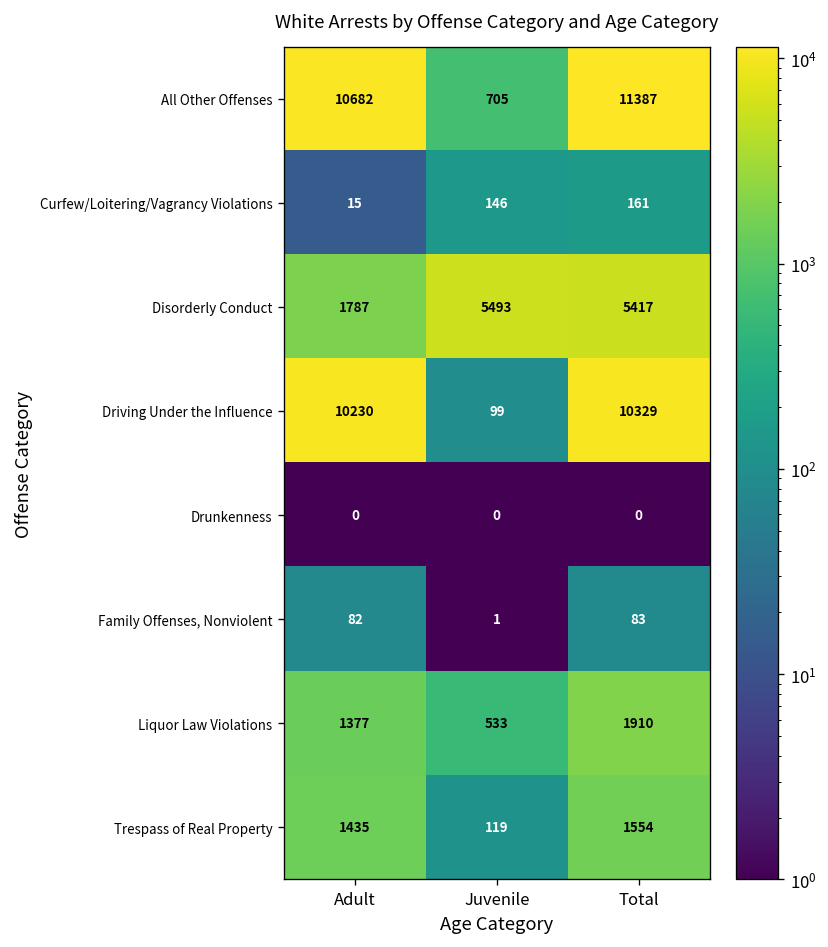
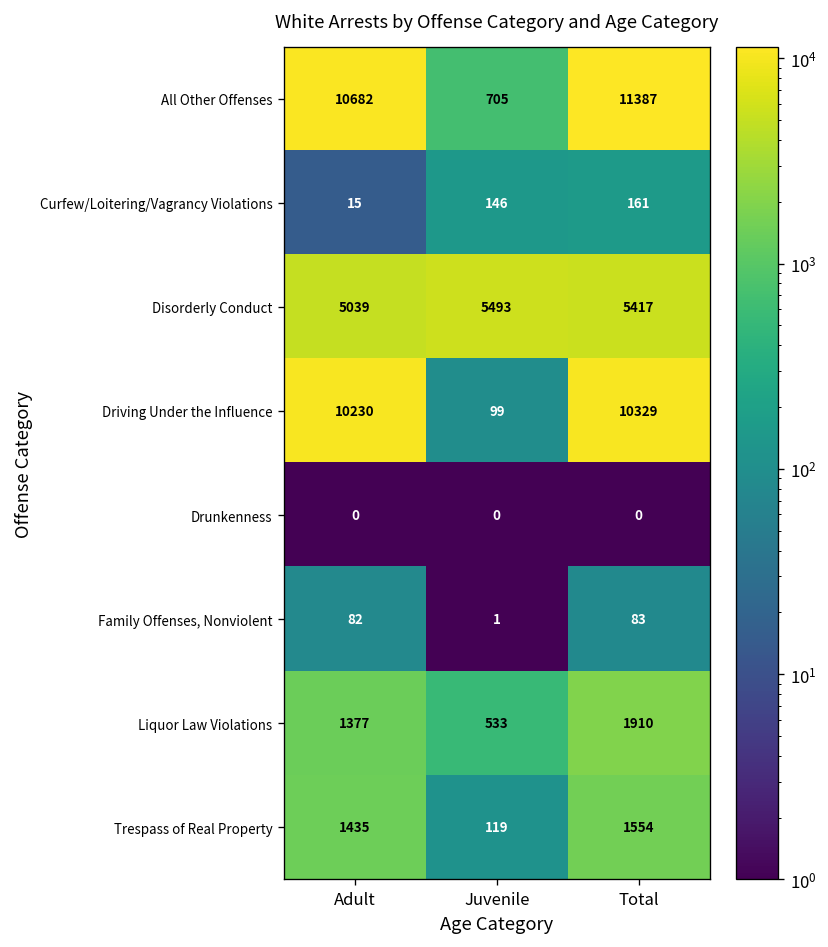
  {
    "All Other Offenses": {
      "Adult": 10682,
      "Juvenile": 705,
      "Total": 11387
    },
    "Curfew/Loitering/Vagrancy Violations": {
      "Adult": 15,
      "Juvenile": 146,
      "Total": 161
    },
    "Disorderly Conduct": {
-     "Adult": 1787,
+     "Adult": 5039,
      "Juvenile": 5493,
      "Total": 5417
    },
    "Driving Under the Influence": {
      "Adult": 10230,
      "Juvenile": 99,
      "Total": 10329
    },
    "Drunkenness": {
      "Adult": 0,
      "Juvenile": 0,
      "Total": 0
    },
    "Family Offenses, Nonviolent": {
      "Adult": 82,
      "Juvenile": 1,
      "Total": 83
    },
    "Liquor Law Violations": {
      "Adult": 1377,
      "Juvenile": 533,
      "Total": 1910
    },
    "Trespass of Real Property": {
      "Adult": 1435,
      "Juvenile": 119,
      "Total": 1554
    }
  }
